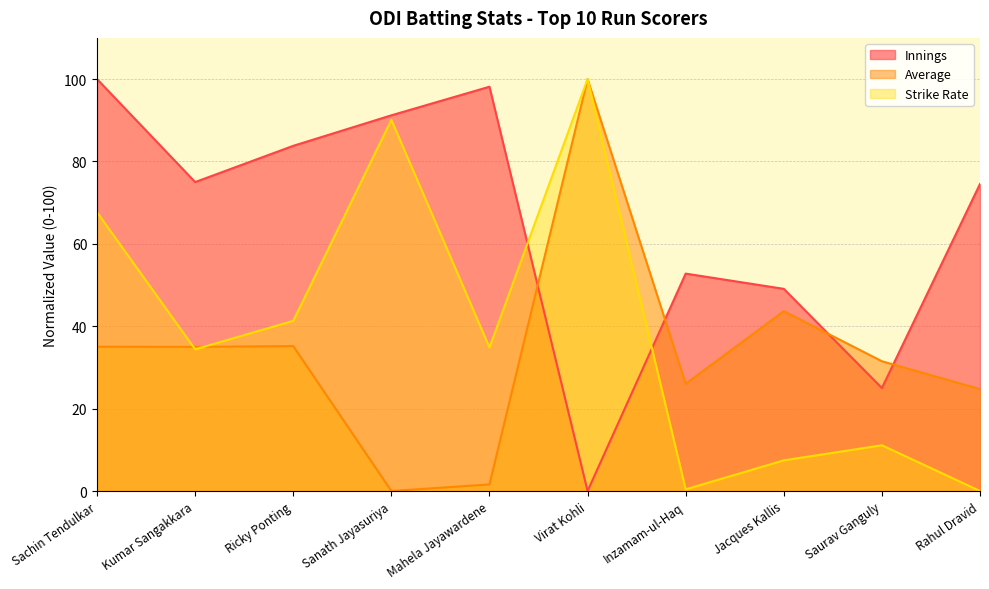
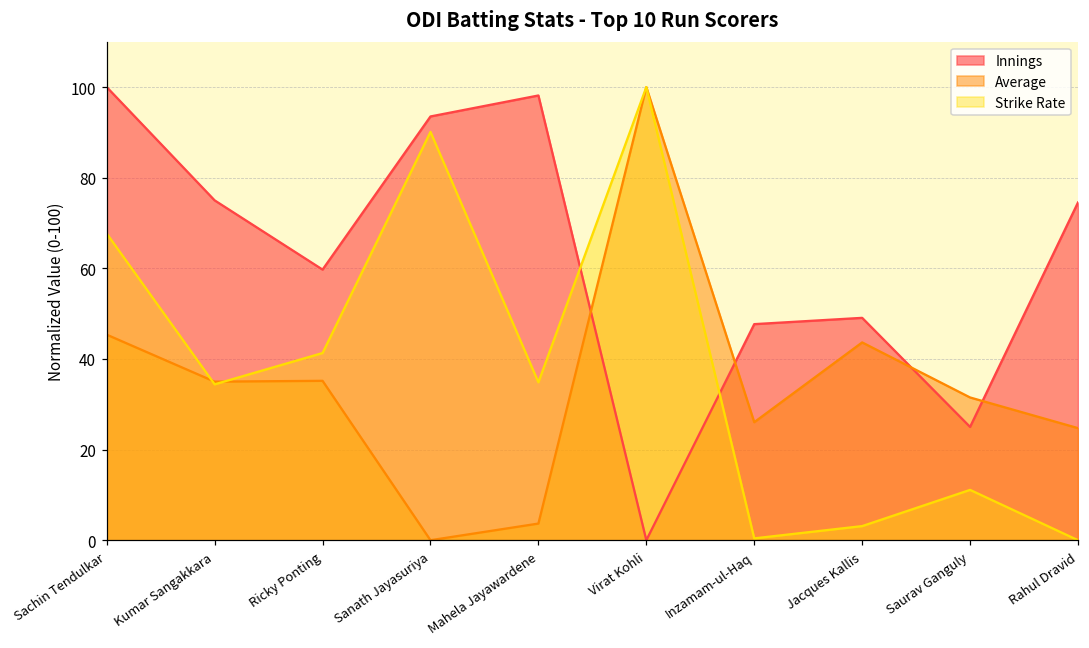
  {
    "Innings": {
      "Sachin Tendulkar": 100,
      "Kumar Sangakkara": 75,
-     "Ricky Ponting": 84,
-     "Sanath Jayasuriya": 91,
+     "Ricky Ponting": 60,
+     "Sanath Jayasuriya": 94,
      "Mahela Jayawardene": 98,
      "Virat Kohli": 0,
-     "Inzamam-ul-Haq": 53,
+     "Inzamam-ul-Haq": 48,
      "Jacques Kallis": 49,
      "Saurav Ganguly": 25,
      "Rahul Dravid": 75
    },
    "Average": {
-     "Sachin Tendulkar": 35,
+     "Sachin Tendulkar": 45,
      "Ricky Ponting": 35,
      "Sanath Jayasuriya": 0,
-     "Mahela Jayawardene": 2,
+     "Mahela Jayawardene": 4,
      "Inzamam-ul-Haq": 26,
      "Jacques Kallis": 44,
      "Saurav Ganguly": 32,
      "Rahul Dravid": 25
    },
    "Strike Rate": {
      "Sachin Tendulkar": 68,
      "Ricky Ponting": 41,
      "Sanath Jayasuriya": 90,
      "Mahela Jayawardene": 35,
      "Inzamam-ul-Haq": 0,
-     "Jacques Kallis": 7,
+     "Jacques Kallis": 3,
      "Saurav Ganguly": 11,
      "Rahul Dravid": 0
    }
  }
